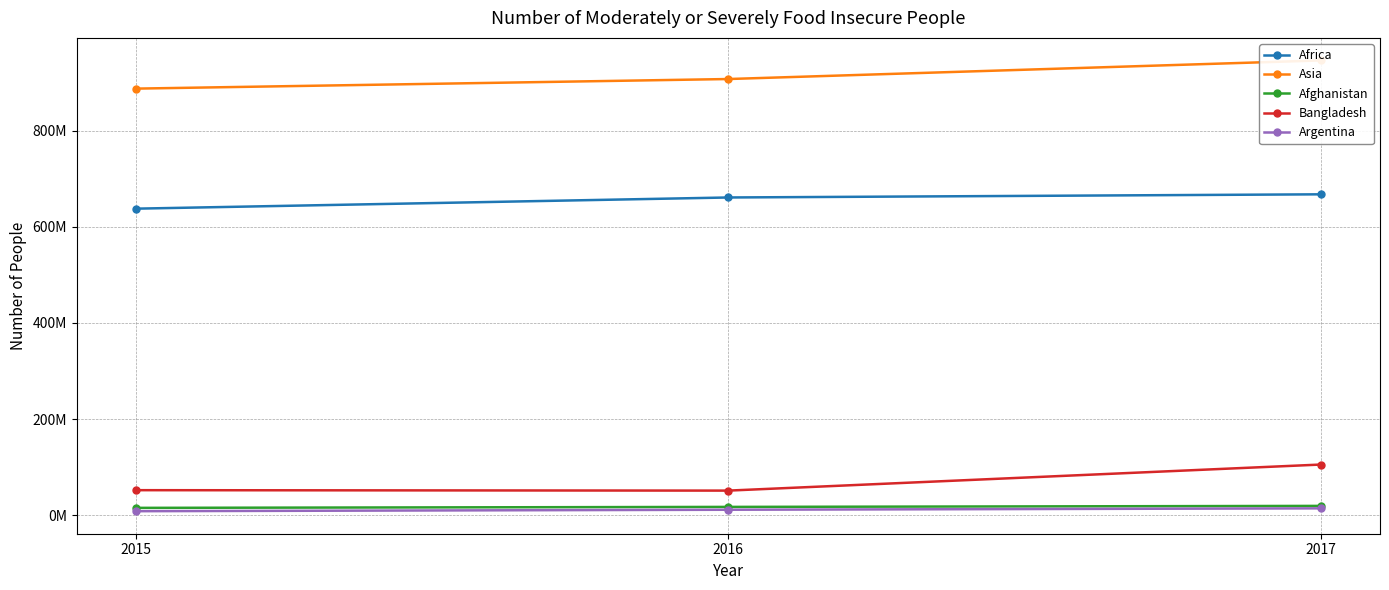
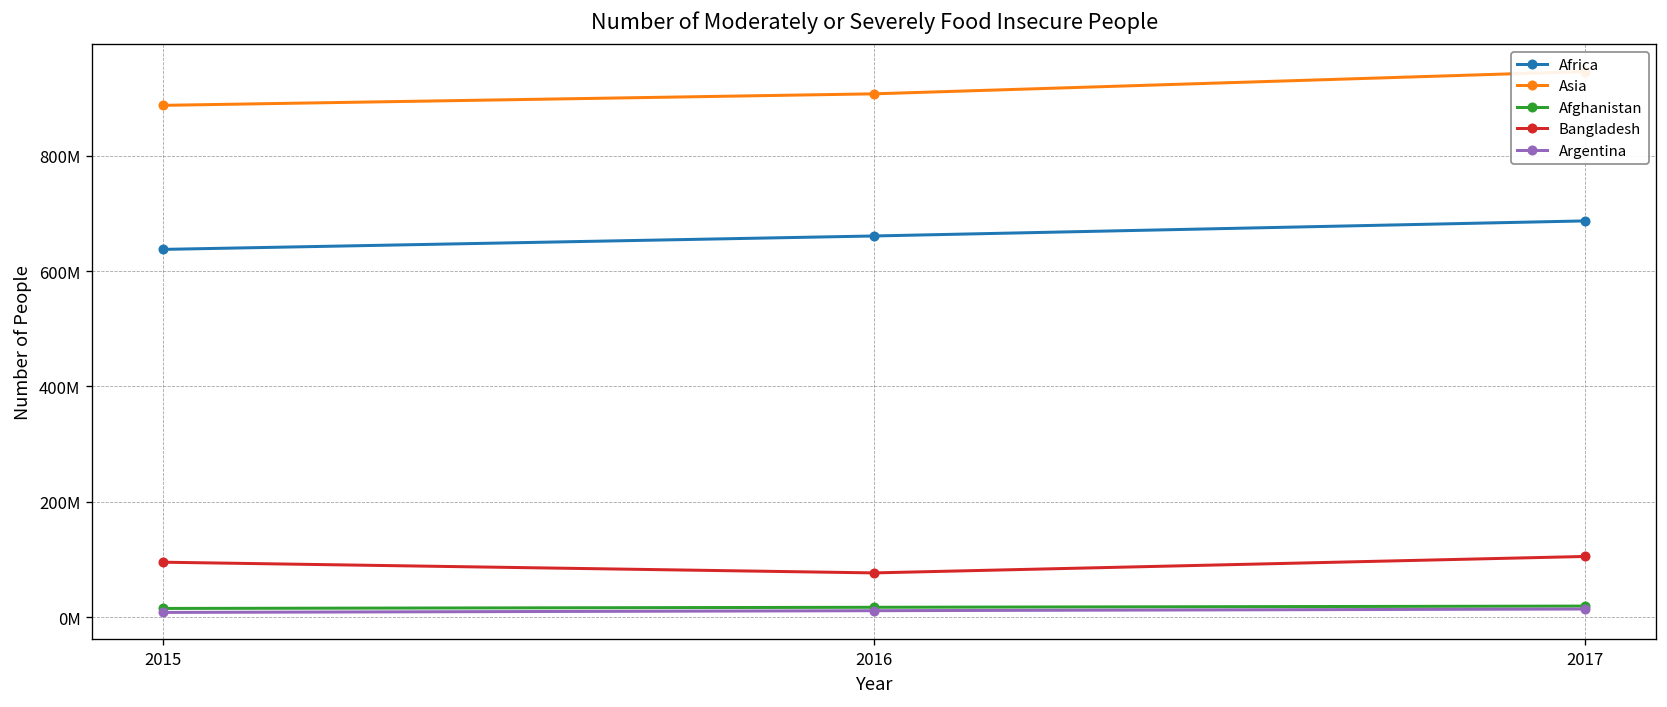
  {
    "Africa": {
      "2015": 640000000,
      "2016": 660000000,
-     "2017": 670000000
+     "2017": 690000000
    },
    "Asia": {
      "2015": 890000000,
      "2016": 910000000
    },
    "Afghanistan": {
      "2015": 20000000,
      "2016": 20000000
    },
    "Bangladesh": {
-     "2015": 50000000,
-     "2016": 50000000,
+     "2015": 100000000,
+     "2016": 80000000,
      "2017": 110000000
    },
    "Argentina": {
      "2015": 10000000,
      "2016": 10000000
    }
  }
